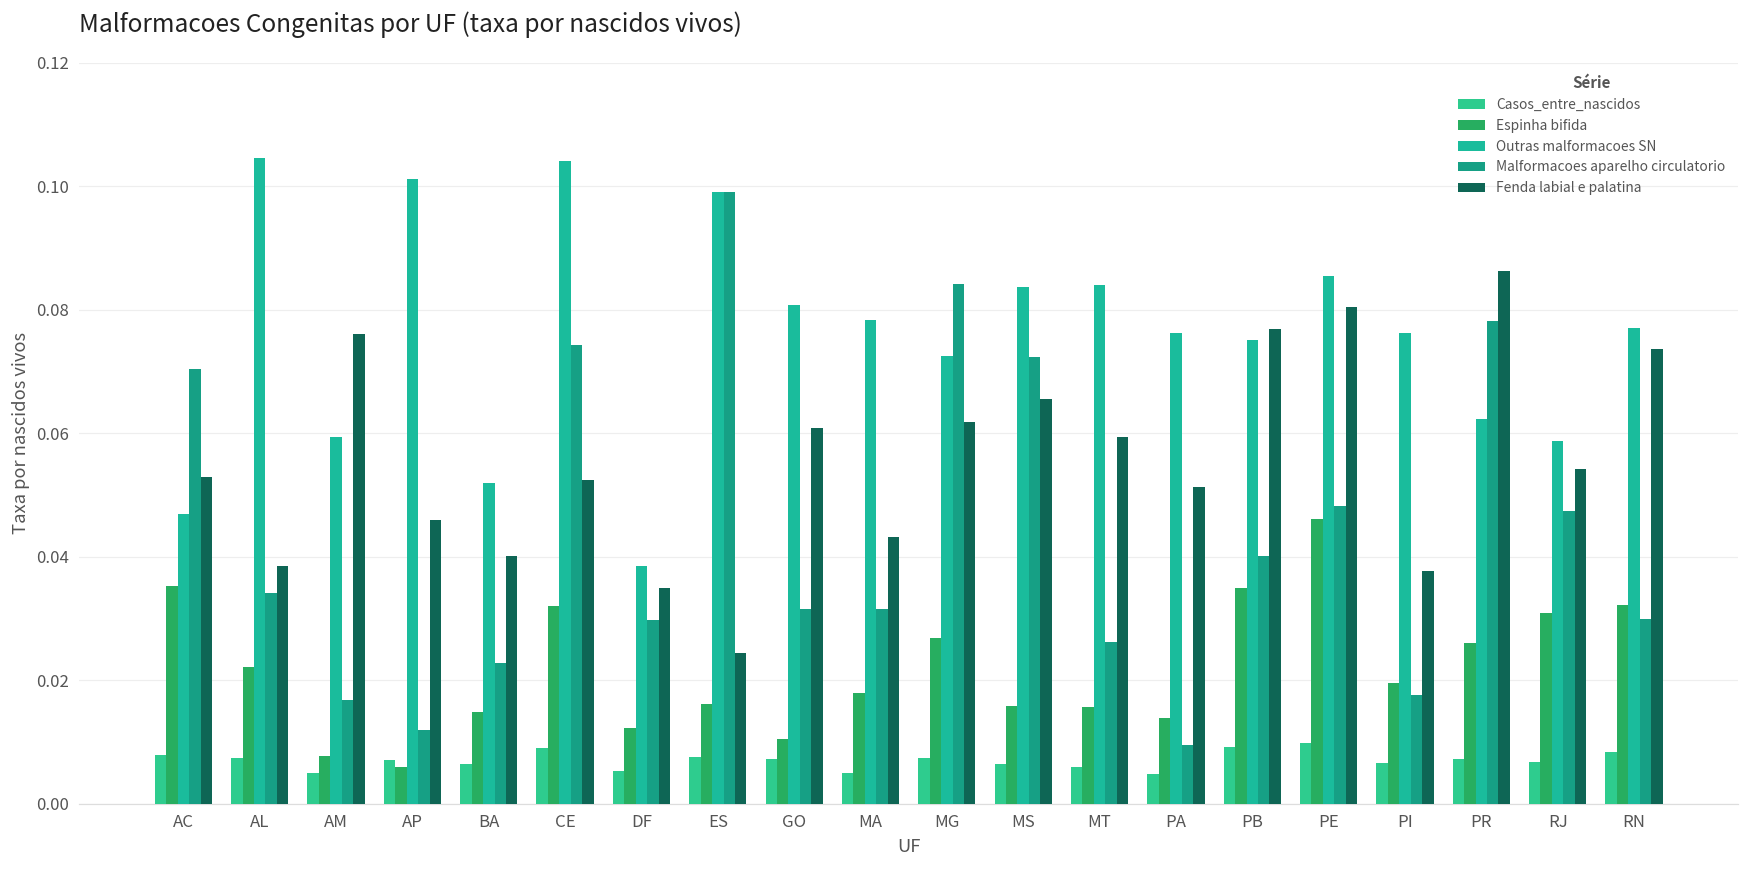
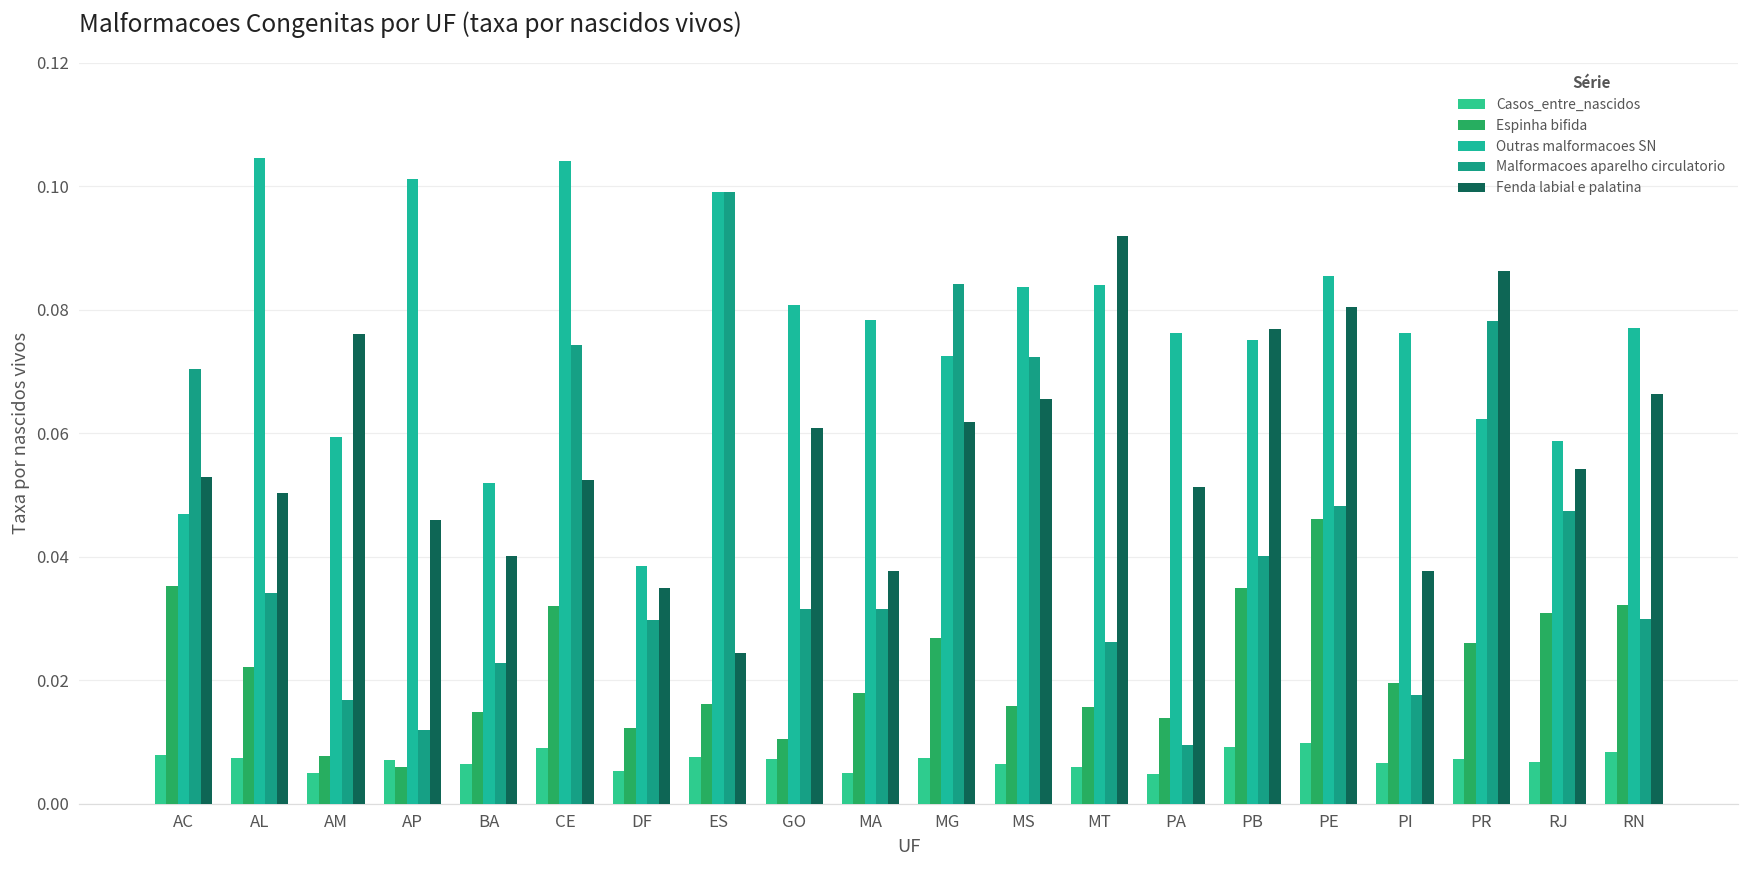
  {
    "Fenda labial e palatina": {
      "AC": 0.053,
-     "AL": 0.039,
+     "AL": 0.050,
      "AM": 0.076,
      "AP": 0.046,
      "BA": 0.040,
      "CE": 0.052,
      "DF": 0.035,
      "ES": 0.024,
      "GO": 0.061,
-     "MA": 0.043,
+     "MA": 0.038,
      "MG": 0.062,
      "MS": 0.066,
-     "MT": 0.059,
+     "MT": 0.092,
      "PA": 0.051,
      "PB": 0.077,
      "PE": 0.080,
      "PI": 0.038,
      "PR": 0.086,
      "RJ": 0.054,
-     "RN": 0.074
+     "RN": 0.066
    }
  }
